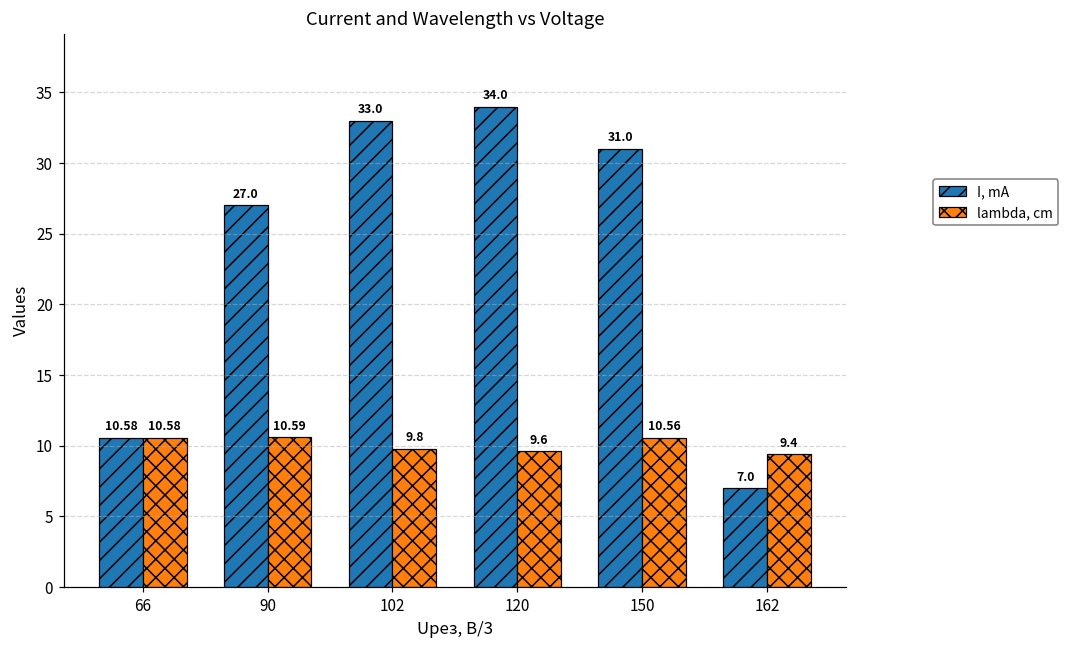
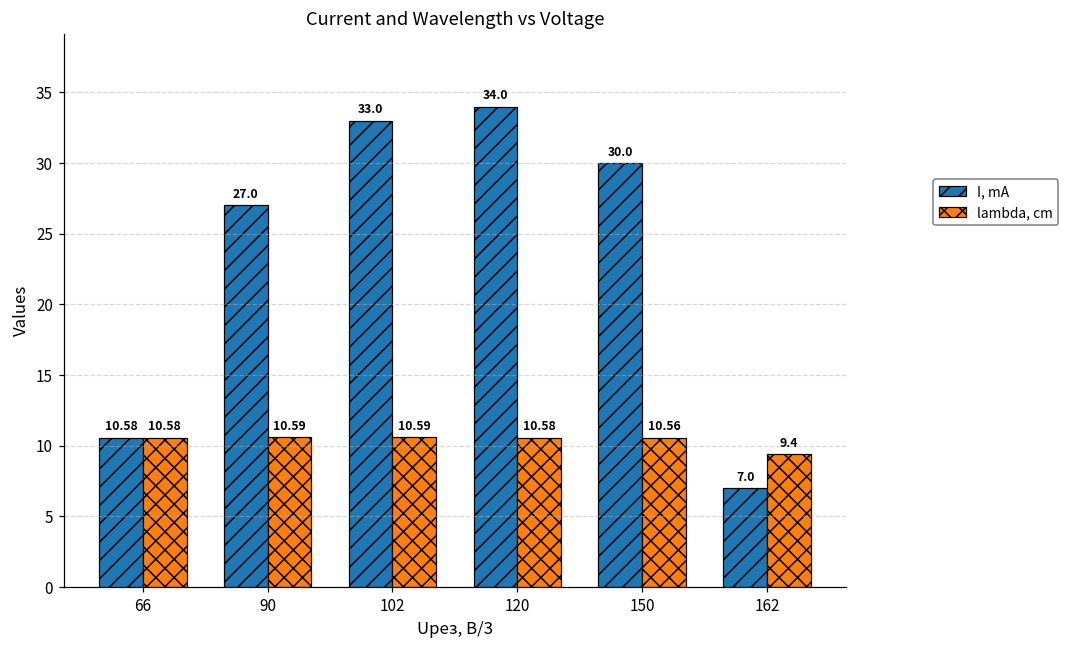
  {
    "I, mA": {
      "66": 10.58,
      "90": 27.0,
      "102": 33.0,
      "120": 34.0,
-     "150": 31.0,
+     "150": 30.0,
      "162": 7.0
    },
    "lambda, cm": {
      "66": 10.58,
      "90": 10.59,
-     "102": 9.8,
-     "120": 9.6,
+     "102": 10.59,
+     "120": 10.58,
      "150": 10.56,
      "162": 9.4
    }
  }
